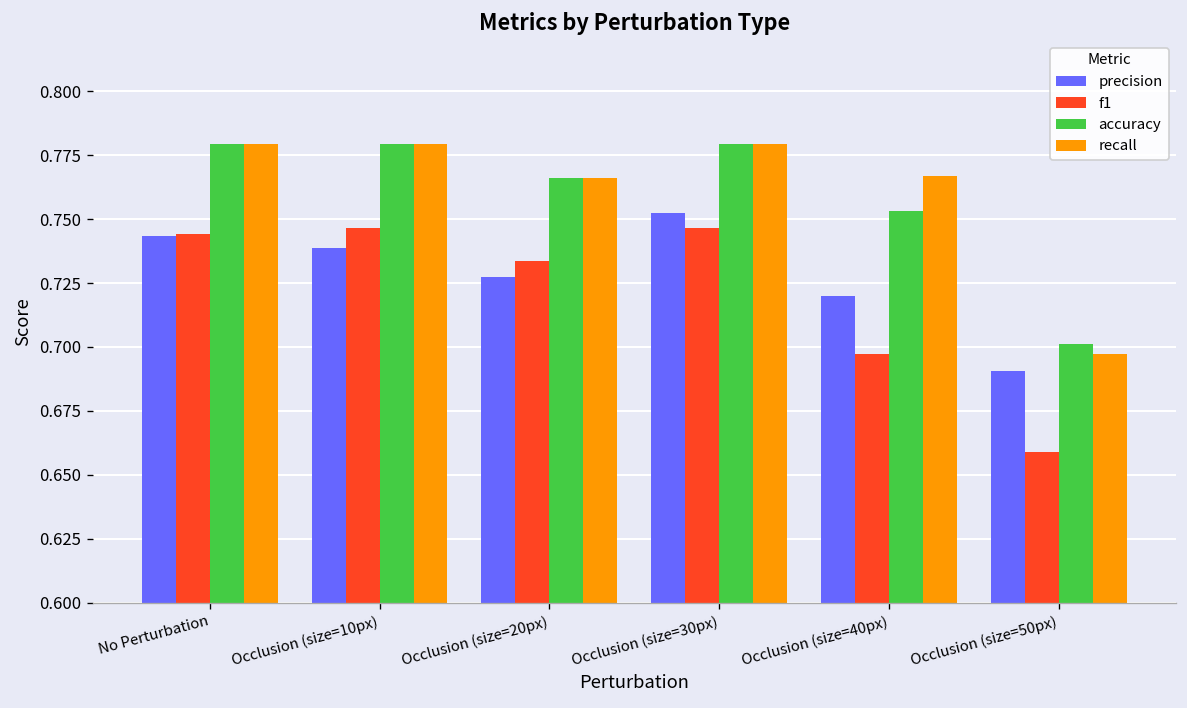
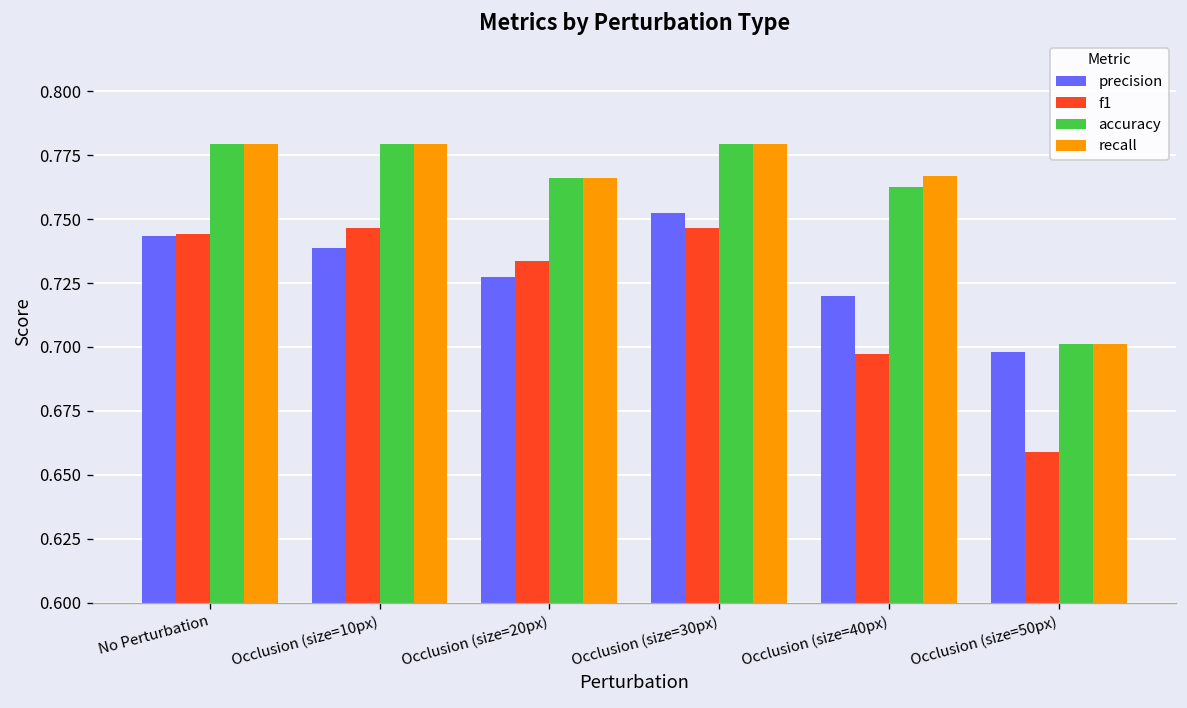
  {
    "precision": {
      "No Perturbation": 0.744,
      "Occlusion (size=10px)": 0.739,
      "Occlusion (size=20px)": 0.727,
      "Occlusion (size=30px)": 0.752,
      "Occlusion (size=40px)": 0.720,
-     "Occlusion (size=50px)": 0.691
+     "Occlusion (size=50px)": 0.698
    },
    "f1": {
      "No Perturbation": 0.744,
      "Occlusion (size=10px)": 0.747,
      "Occlusion (size=20px)": 0.734,
      "Occlusion (size=30px)": 0.747,
      "Occlusion (size=40px)": 0.697,
      "Occlusion (size=50px)": 0.659
    },
    "accuracy": {
      "No Perturbation": 0.779,
      "Occlusion (size=10px)": 0.779,
      "Occlusion (size=20px)": 0.766,
      "Occlusion (size=30px)": 0.779,
-     "Occlusion (size=40px)": 0.753,
+     "Occlusion (size=40px)": 0.762,
      "Occlusion (size=50px)": 0.701
    },
    "recall": {
      "No Perturbation": 0.779,
      "Occlusion (size=10px)": 0.779,
      "Occlusion (size=20px)": 0.766,
      "Occlusion (size=30px)": 0.779,
      "Occlusion (size=40px)": 0.767,
-     "Occlusion (size=50px)": 0.697
+     "Occlusion (size=50px)": 0.701
    }
  }
